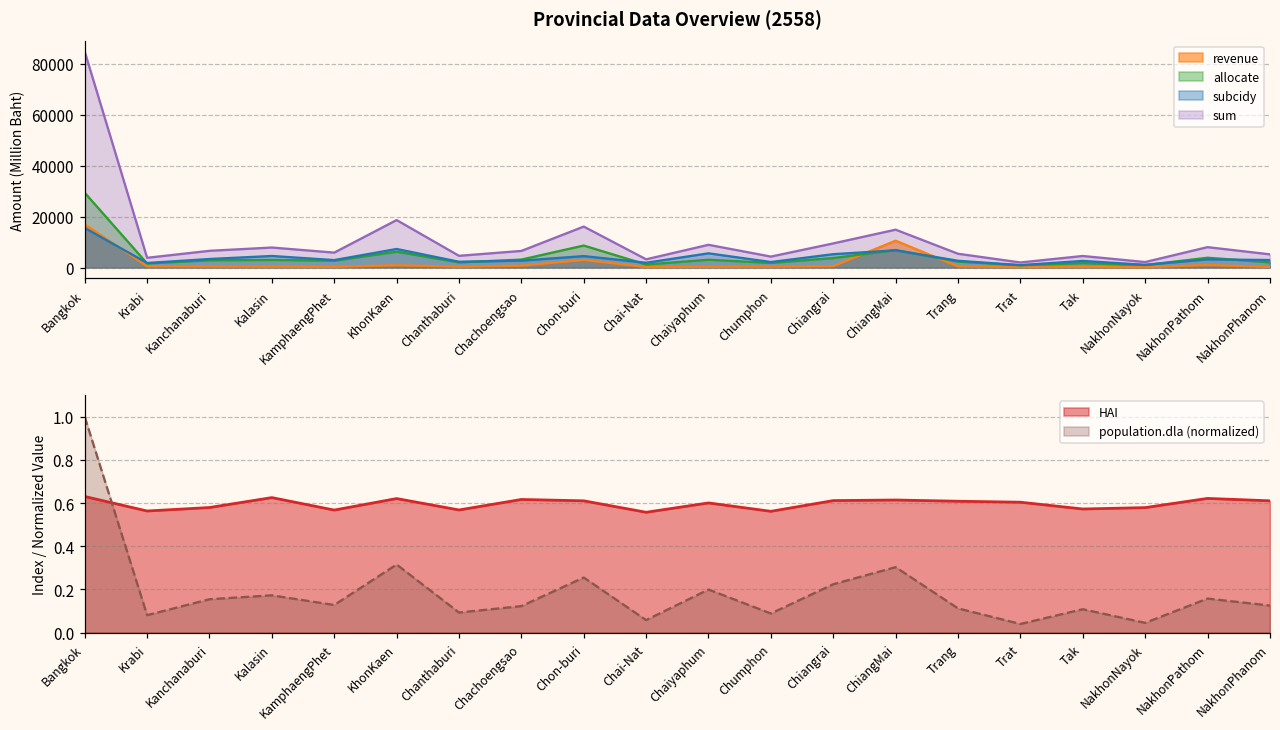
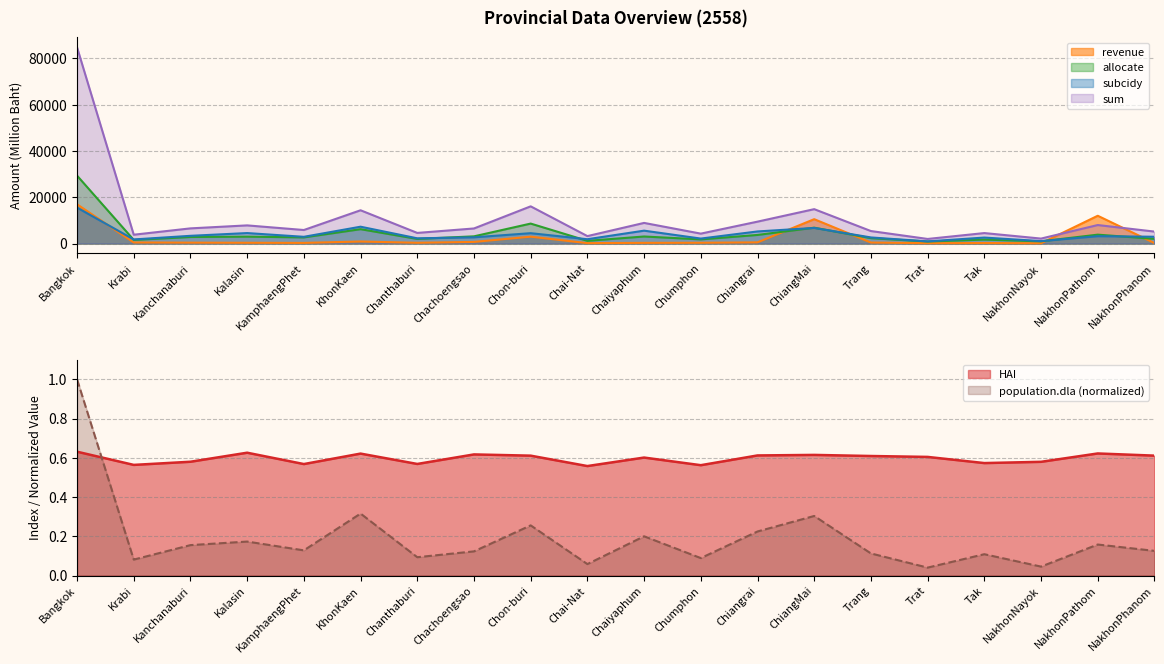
  {
    "Provincial Data Overview (2558)": {
      "revenue": {
        "Bangkok": 17000,
        "Krabi": 0,
        "Kanchanaburi": 0,
        "Kalasin": 0,
        "KamphaengPhet": 0,
        "KhonKaen": 1000,
        "Chanthaburi": 0,
        "Chachoengsao": 1000,
        "Chon-buri": 3000,
        "Chaiyaphum": 0,
        "Chumphon": 0,
        "Chiangrai": 1000,
        "ChiangMai": 11000,
        "Trang": 0,
        "Tak": 0,
-       "NakhonPathom": 1000,
+       "NakhonPathom": 12000,
        "NakhonPhanom": 0
      },
      "allocate": {
        "Bangkok": 29000,
        "Kalasin": 3000,
        "Chon-buri": 9000,
        "Chaiyaphum": 3000,
        "Chiangrai": 4000
      },
      "subcidy": {
        "Bangkok": 16000,
        "Kalasin": 5000,
        "Chon-buri": 4000,
        "Chaiyaphum": 6000,
        "Chiangrai": 5000
      },
      "sum": {
        "Bangkok": 85000,
        "Krabi": 4000,
        "Kanchanaburi": 7000,
        "Kalasin": 8000,
        "KamphaengPhet": 6000,
-       "KhonKaen": 19000,
+       "KhonKaen": 14000,
        "Chanthaburi": 5000,
        "Chachoengsao": 7000,
        "Chon-buri": 16000,
        "Chai-Nat": 3000,
        "Chaiyaphum": 9000,
        "Chumphon": 4000,
        "Chiangrai": 9000,
        "ChiangMai": 15000,
        "Trang": 5000,
        "Tak": 5000,
        "NakhonPathom": 8000,
        "NakhonPhanom": 5000
      }
    }
  }
